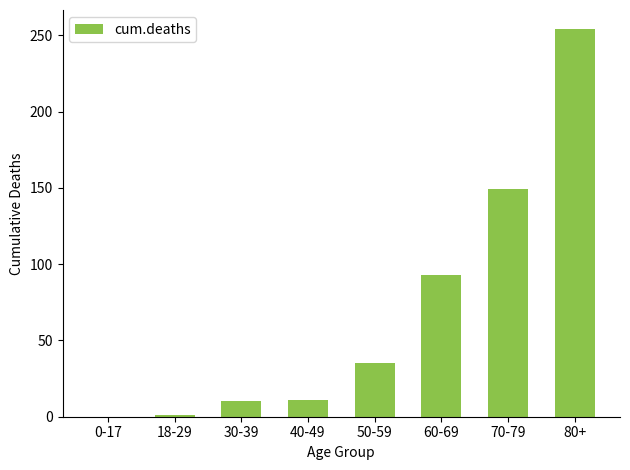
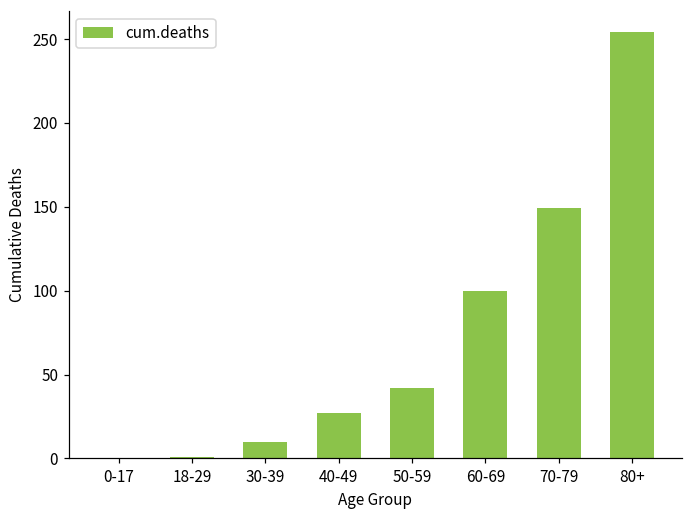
  {
    "0-17": 0,
    "30-39": 10,
-   "40-49": 11,
-   "50-59": 35,
-   "60-69": 93,
+   "40-49": 27,
+   "50-59": 42,
+   "60-69": 100,
    "70-79": 149,
    "80+": 254
  }
